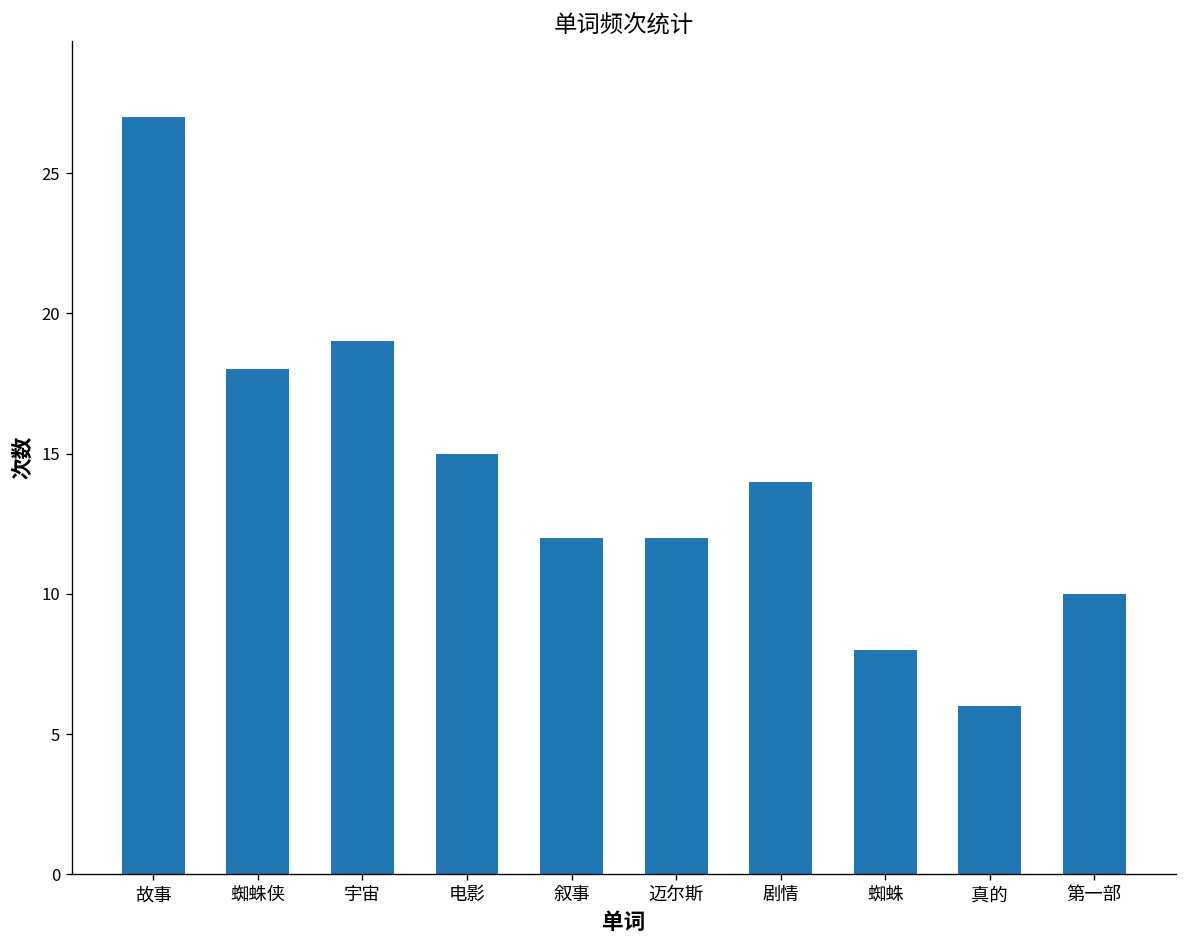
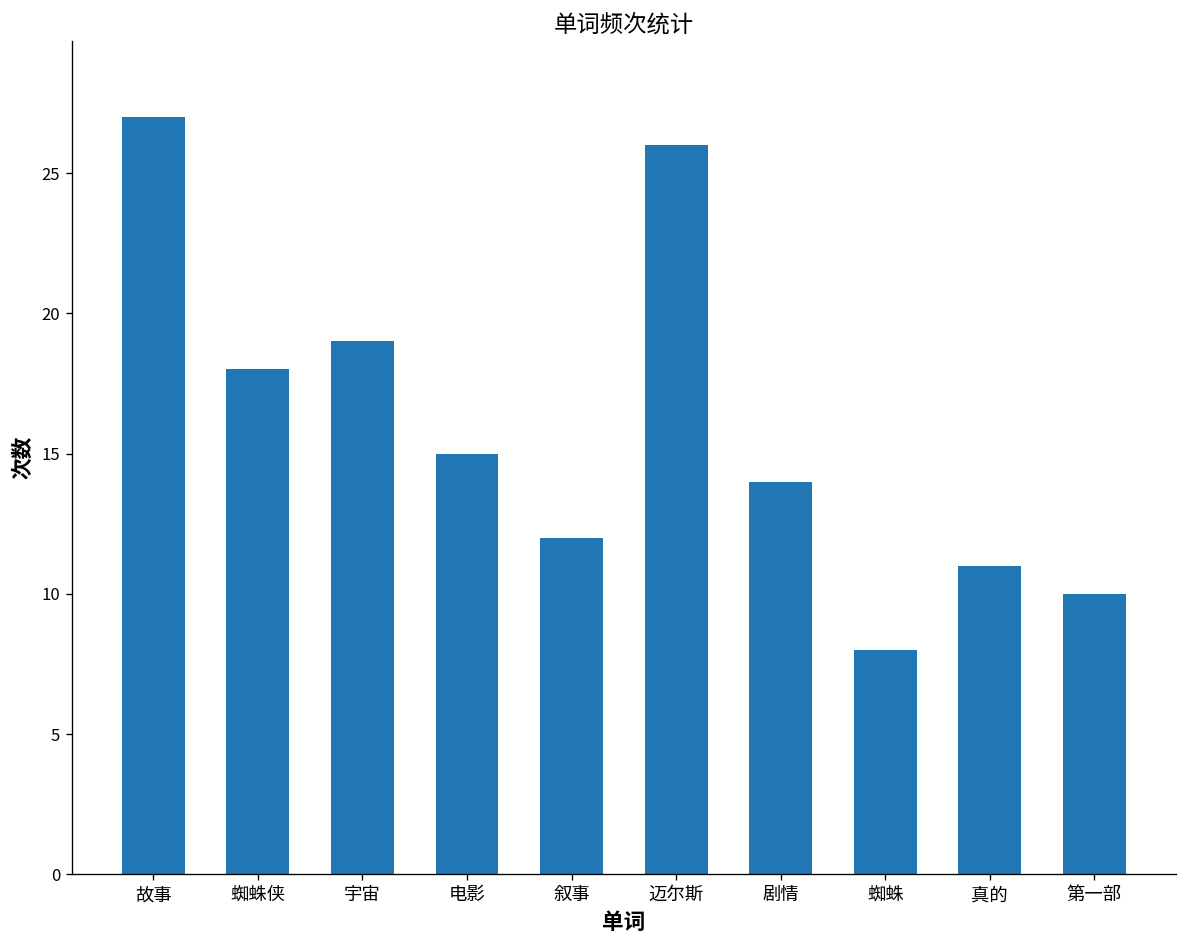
  {
    "故事": 27,
    "蜘蛛侠": 18,
    "宇宙": 19,
    "电影": 15,
    "叙事": 12,
-   "迈尔斯": 12,
+   "迈尔斯": 26,
    "剧情": 14,
    "蜘蛛": 8,
-   "真的": 6,
+   "真的": 11,
    "第一部": 10
  }
